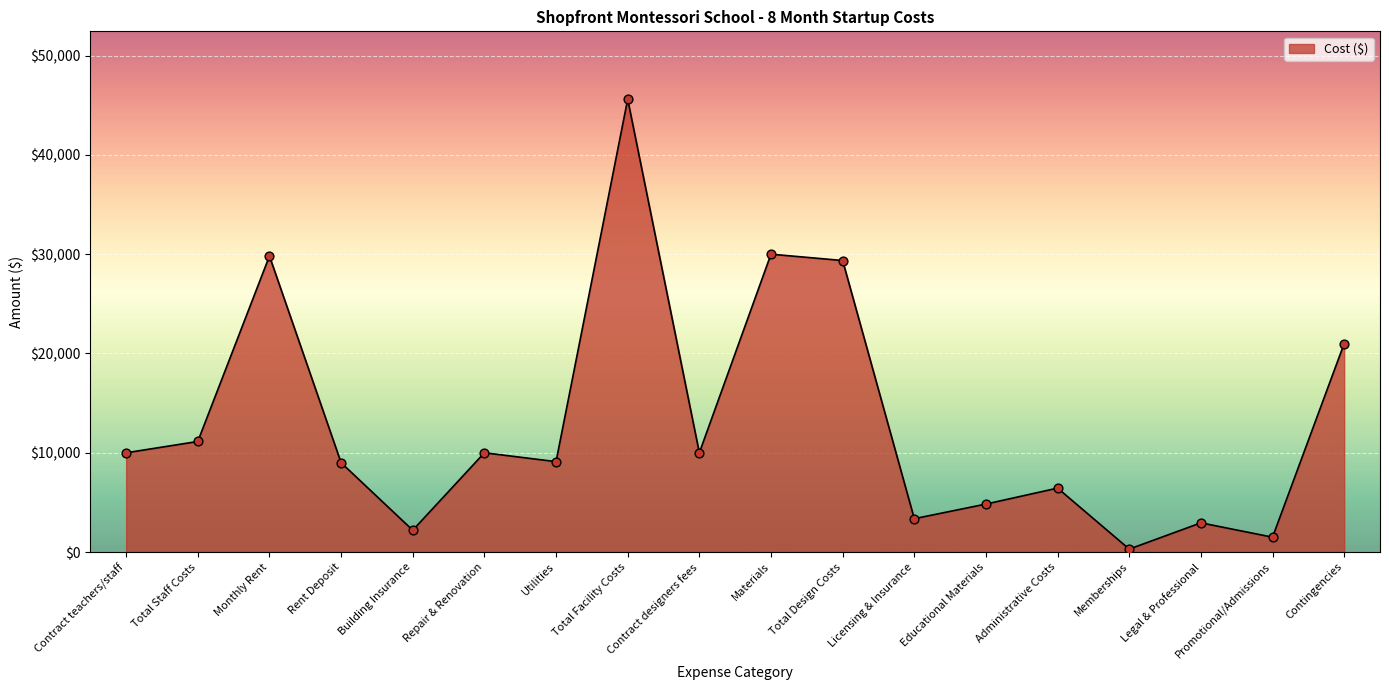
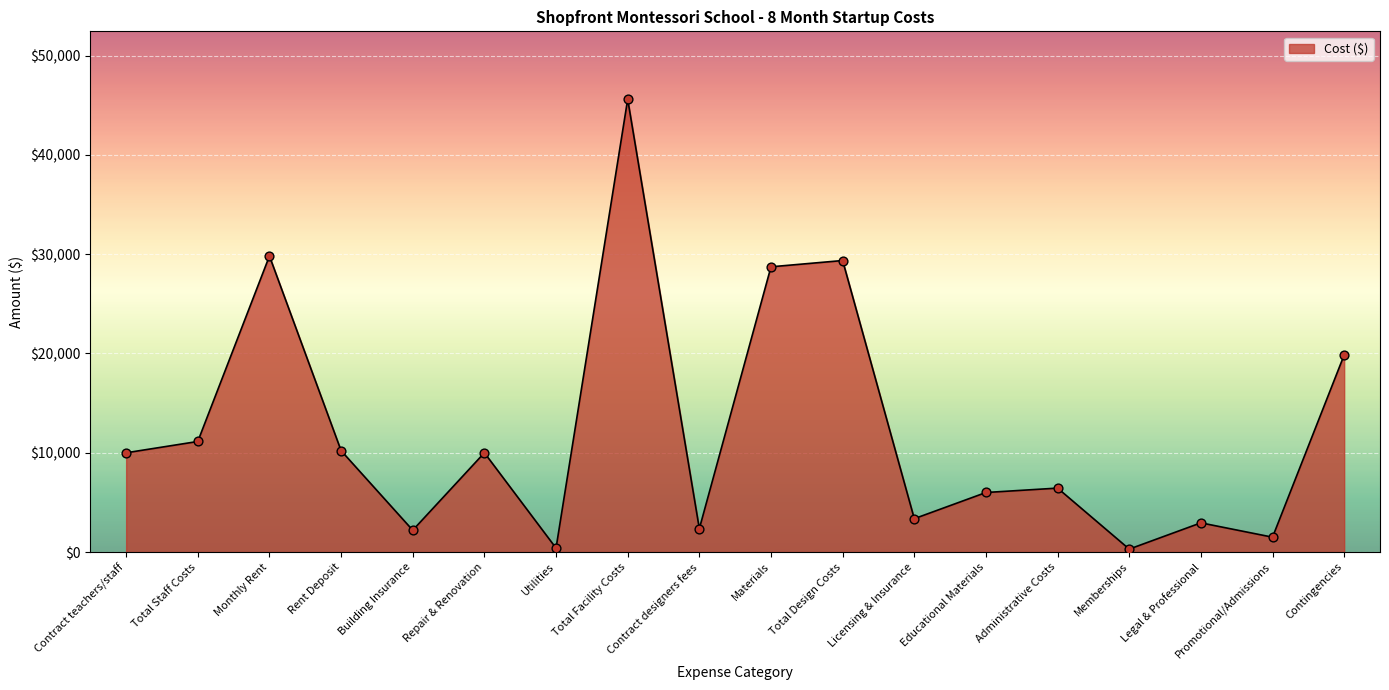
  {
    "Contract teachers/staff": "$10,000",
    "Total Staff Costs": "$11,000",
    "Monthly Rent": "$30,000",
-   "Rent Deposit": "$9,000",
+   "Rent Deposit": "$10,000",
    "Building Insurance": "$2,000",
    "Repair & Renovation": "$10,000",
-   "Utilities": "$9,000",
+   "Utilities": "$0",
    "Total Facility Costs": "$46,000",
-   "Contract designers fees": "$10,000",
-   "Materials": "$30,000",
+   "Contract designers fees": "$2,000",
+   "Materials": "$29,000",
    "Total Design Costs": "$29,000",
    "Licensing & Insurance": "$3,000",
-   "Educational Materials": "$5,000",
+   "Educational Materials": "$6,000",
    "Administrative Costs": "$6,000",
    "Memberships": "$0",
    "Legal & Professional": "$3,000",
    "Promotional/Admissions": "$2,000",
-   "Contingencies": "$21,000"
+   "Contingencies": "$20,000"
  }
